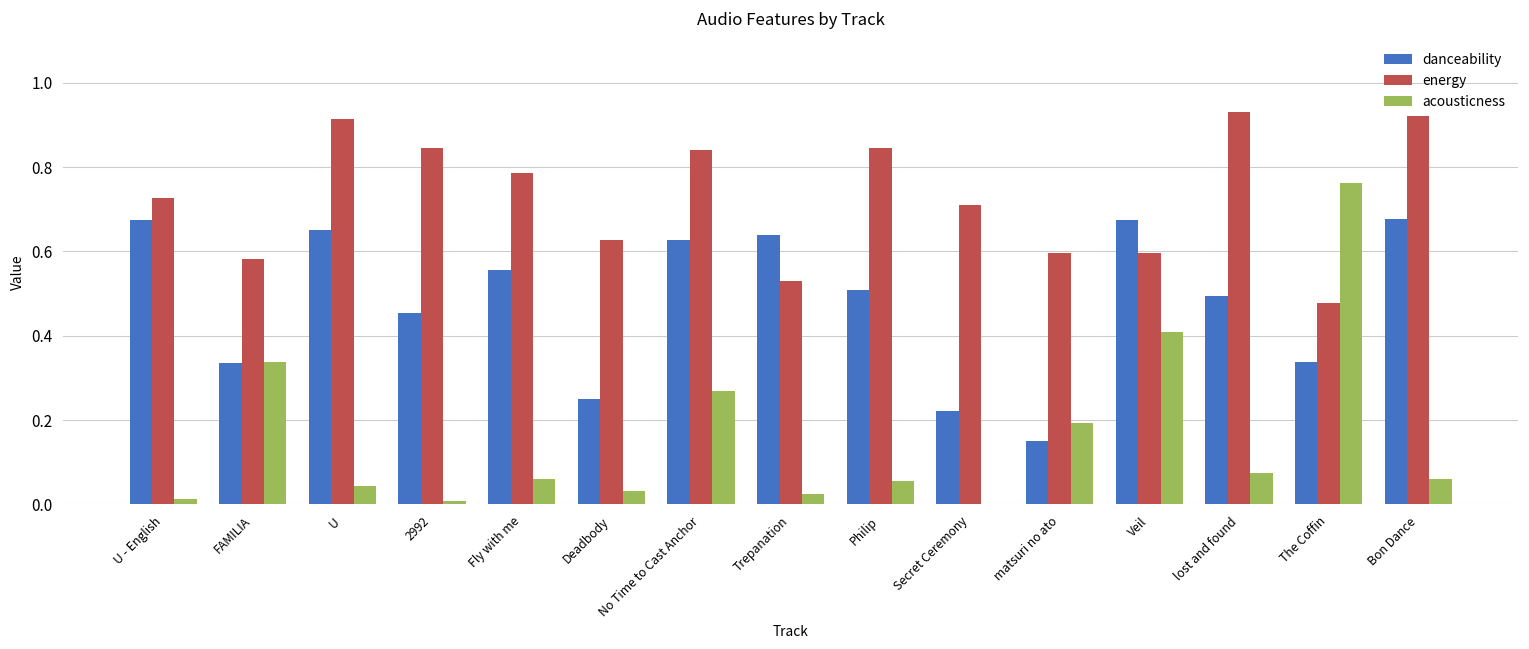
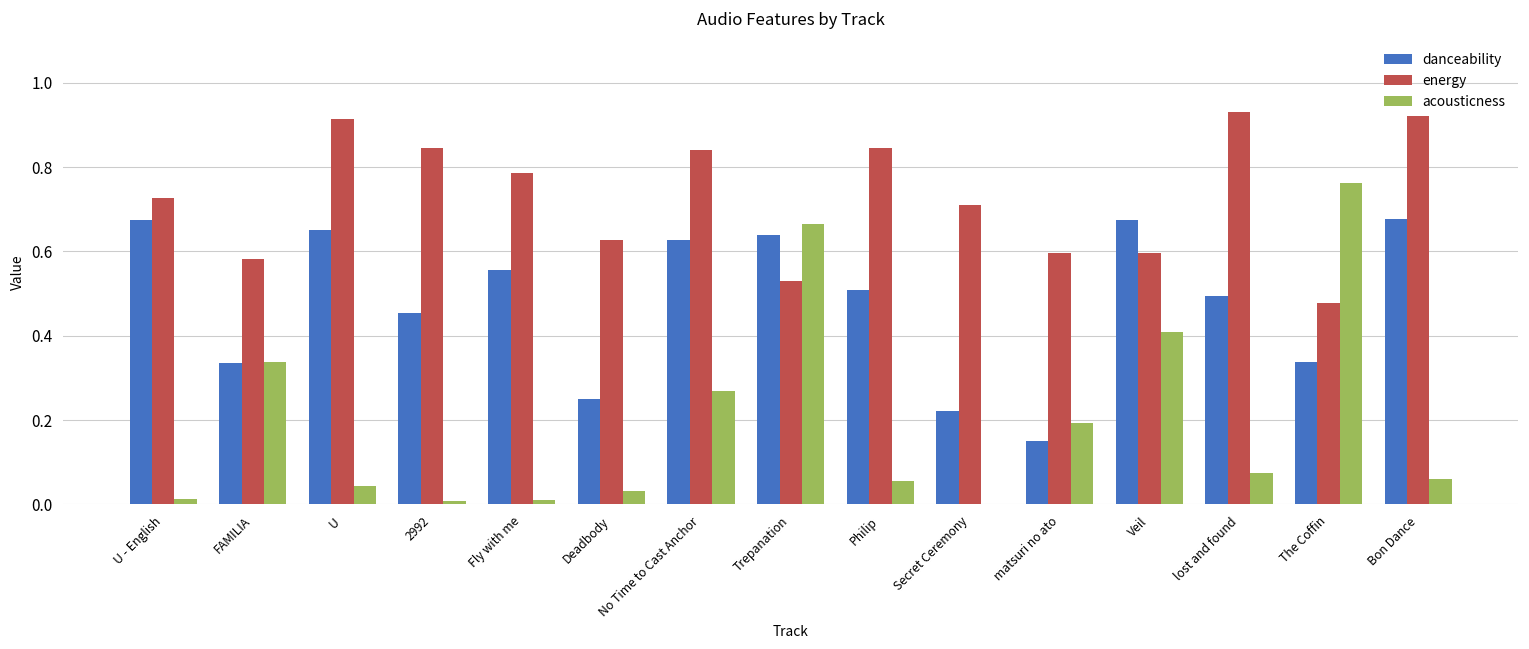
  {
    "danceability": {
      "U - English": 0.67,
      "FAMILIA": 0.34,
      "U": 0.65,
      "2992": 0.45,
      "Fly with me": 0.56,
      "Deadbody": 0.25,
      "No Time to Cast Anchor": 0.63,
      "Trepanation": 0.64,
      "Philip": 0.51,
      "Secret Ceremony": 0.22,
      "matsuri no ato": 0.15,
      "Veil": 0.67,
      "lost and found": 0.49,
      "The Coffin": 0.34,
      "Bon Dance": 0.68
    },
    "energy": {
      "U - English": 0.73,
      "FAMILIA": 0.58,
      "U": 0.91,
      "2992": 0.85,
      "Fly with me": 0.79,
      "Deadbody": 0.63,
      "No Time to Cast Anchor": 0.84,
      "Trepanation": 0.53,
      "Philip": 0.85,
      "Secret Ceremony": 0.71,
      "matsuri no ato": 0.60,
      "Veil": 0.60,
      "lost and found": 0.93,
      "The Coffin": 0.48,
      "Bon Dance": 0.92
    },
    "acousticness": {
      "U - English": 0.01,
      "FAMILIA": 0.34,
      "U": 0.04,
      "2992": 0.01,
-     "Fly with me": 0.06,
+     "Fly with me": 0.01,
      "Deadbody": 0.03,
      "No Time to Cast Anchor": 0.27,
-     "Trepanation": 0.03,
+     "Trepanation": 0.67,
      "Philip": 0.06,
      "matsuri no ato": 0.19,
      "Veil": 0.41,
      "lost and found": 0.08,
      "The Coffin": 0.76,
      "Bon Dance": 0.06
    }
  }
